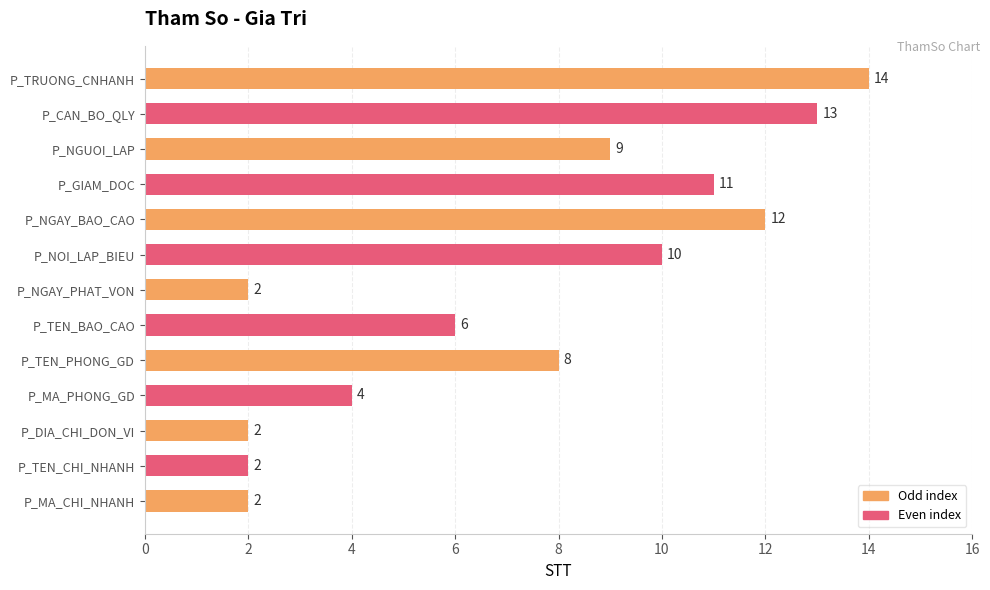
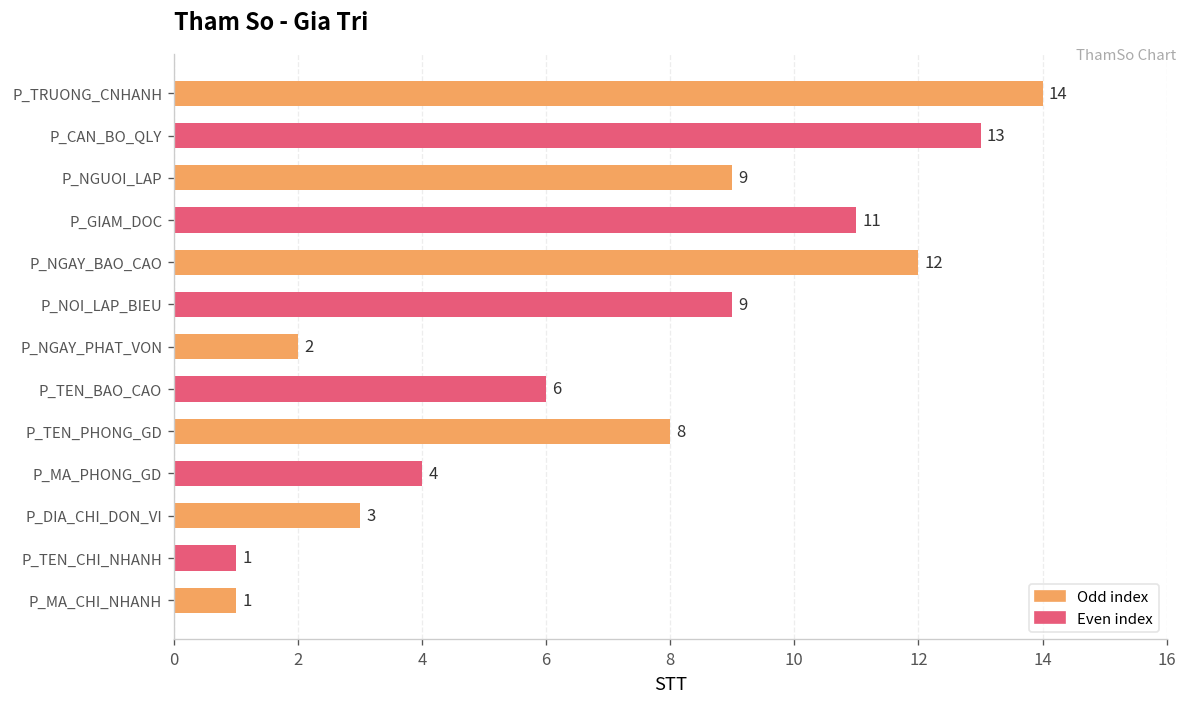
  {
    "P_TRUONG_CNHANH": 14,
    "P_CAN_BO_QLY": 13,
    "P_NGUOI_LAP": 9,
    "P_GIAM_DOC": 11,
    "P_NGAY_BAO_CAO": 12,
-   "P_NOI_LAP_BIEU": 10,
+   "P_NOI_LAP_BIEU": 9,
    "P_NGAY_PHAT_VON": 2,
    "P_TEN_BAO_CAO": 6,
    "P_TEN_PHONG_GD": 8,
    "P_MA_PHONG_GD": 4,
-   "P_DIA_CHI_DON_VI": 2,
-   "P_TEN_CHI_NHANH": 2,
-   "P_MA_CHI_NHANH": 2
+   "P_DIA_CHI_DON_VI": 3,
+   "P_TEN_CHI_NHANH": 1,
+   "P_MA_CHI_NHANH": 1
  }
